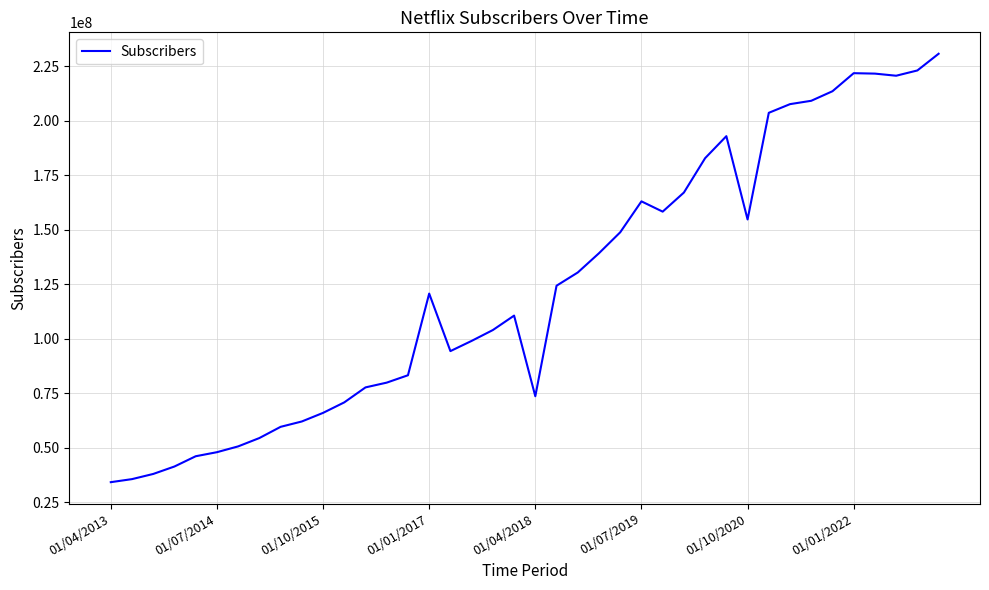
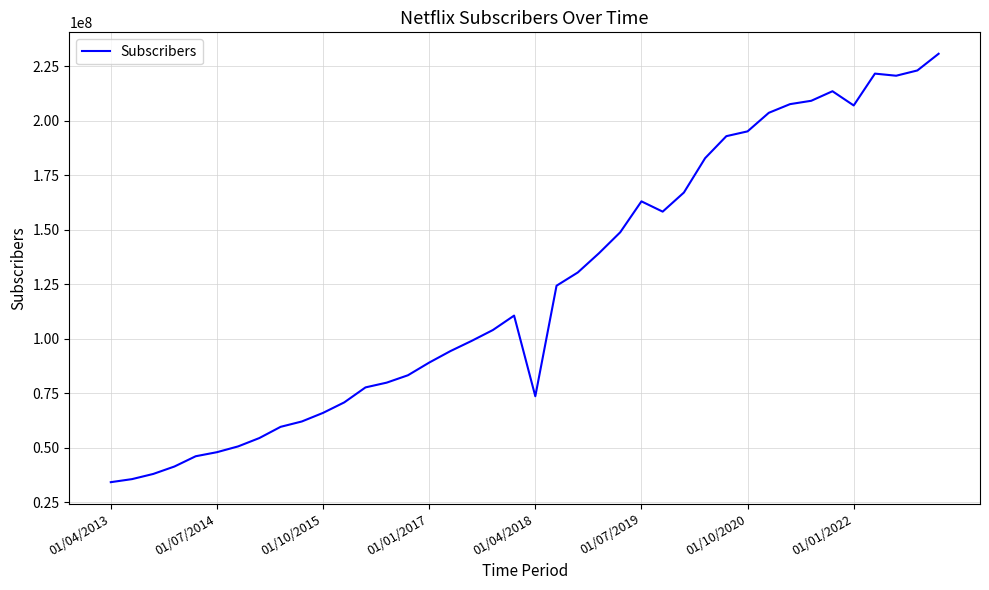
  {
    "01/04/2013": 34000000,
    "01/07/2014": 48000000,
    "01/10/2015": 66000000,
-   "01/01/2017": 121000000,
+   "01/01/2017": 89000000,
    "01/04/2018": 74000000,
    "01/07/2019": 163000000,
-   "01/10/2020": 155000000,
-   "01/01/2022": 222000000
+   "01/10/2020": 195000000,
+   "01/01/2022": 207000000
  }
